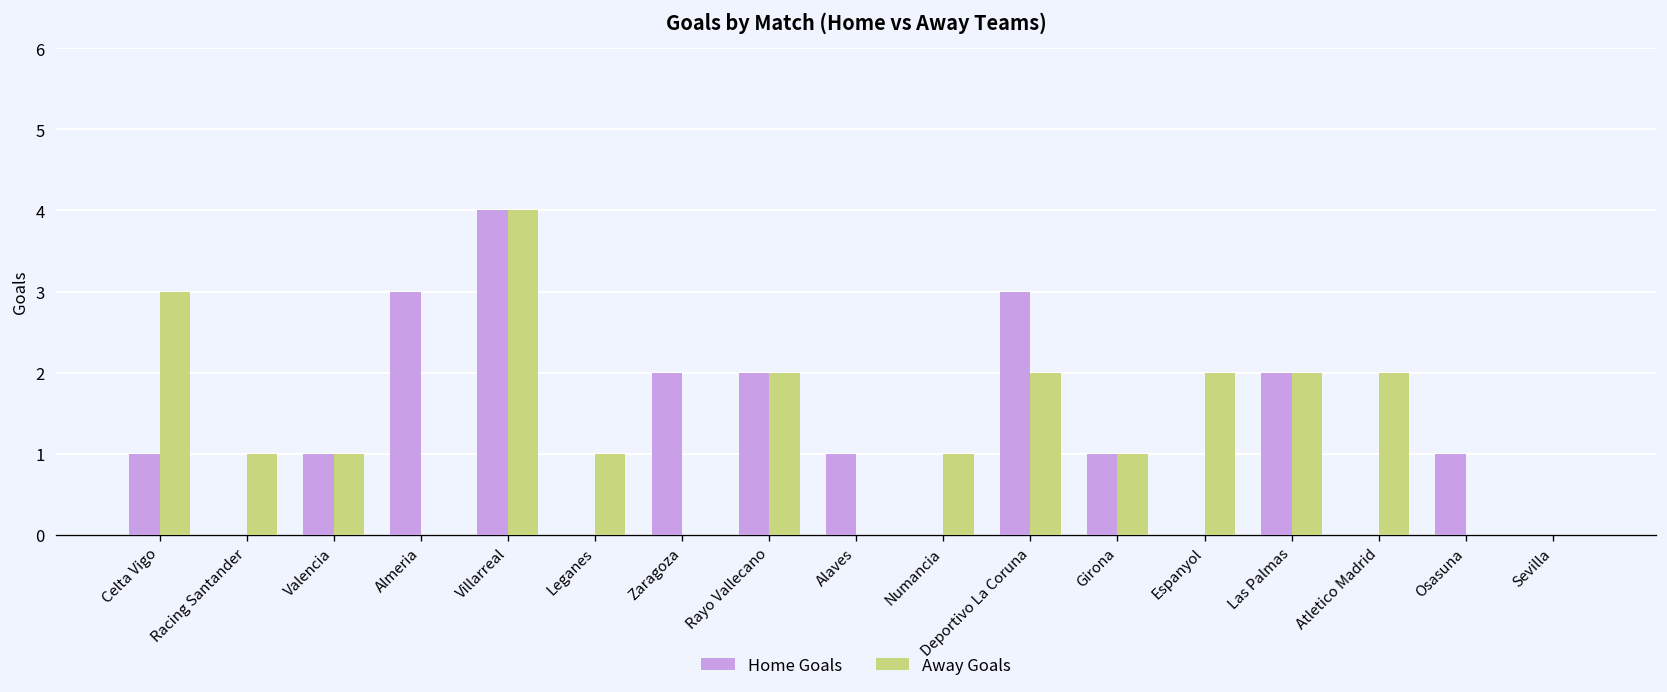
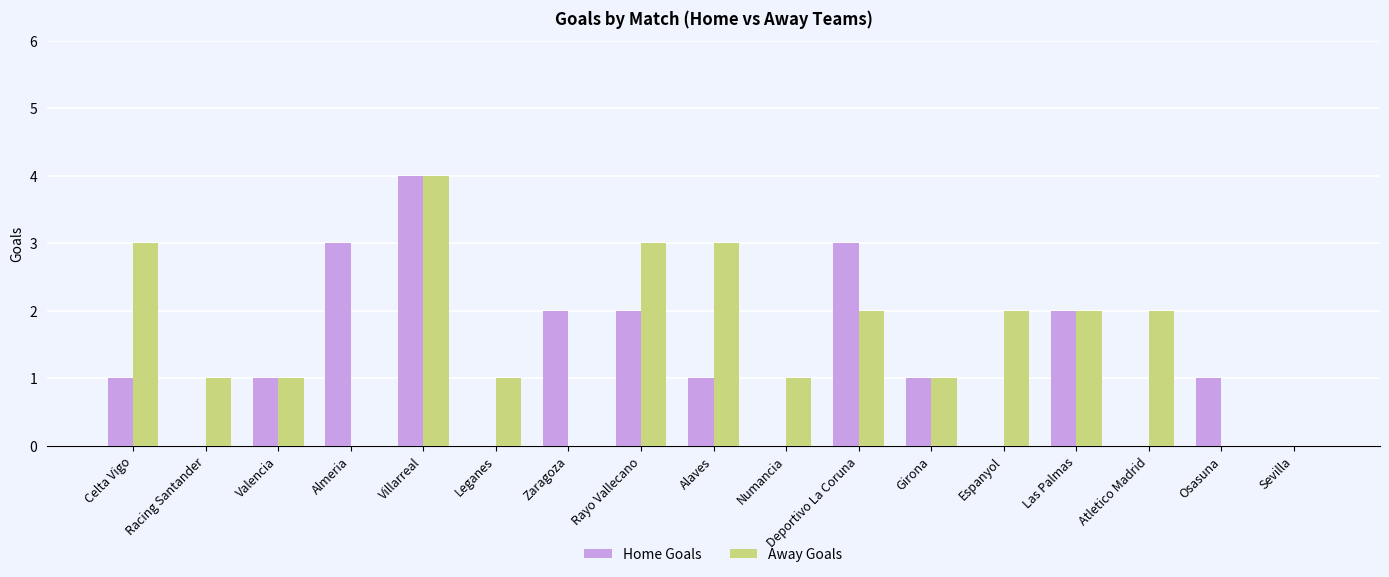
  {
    "Home Goals": {
      "Celta Vigo": 1,
      "Racing Santander": 0,
      "Valencia": 1,
      "Almeria": 3,
      "Villarreal": 4,
      "Leganes": 0,
      "Zaragoza": 2,
      "Rayo Vallecano": 2,
      "Alaves": 1,
      "Numancia": 0,
      "Deportivo La Coruna": 3,
      "Girona": 1,
      "Espanyol": 0,
      "Las Palmas": 2,
      "Atletico Madrid": 0,
      "Osasuna": 1,
      "Sevilla": 0
    },
    "Away Goals": {
      "Celta Vigo": 3,
      "Racing Santander": 1,
      "Valencia": 1,
      "Almeria": 0,
      "Villarreal": 4,
      "Leganes": 1,
      "Zaragoza": 0,
-     "Rayo Vallecano": 2,
-     "Alaves": 0,
+     "Rayo Vallecano": 3,
+     "Alaves": 3,
      "Numancia": 1,
      "Deportivo La Coruna": 2,
      "Girona": 1,
      "Espanyol": 2,
      "Las Palmas": 2,
      "Atletico Madrid": 2,
      "Osasuna": 0,
      "Sevilla": 0
    }
  }
